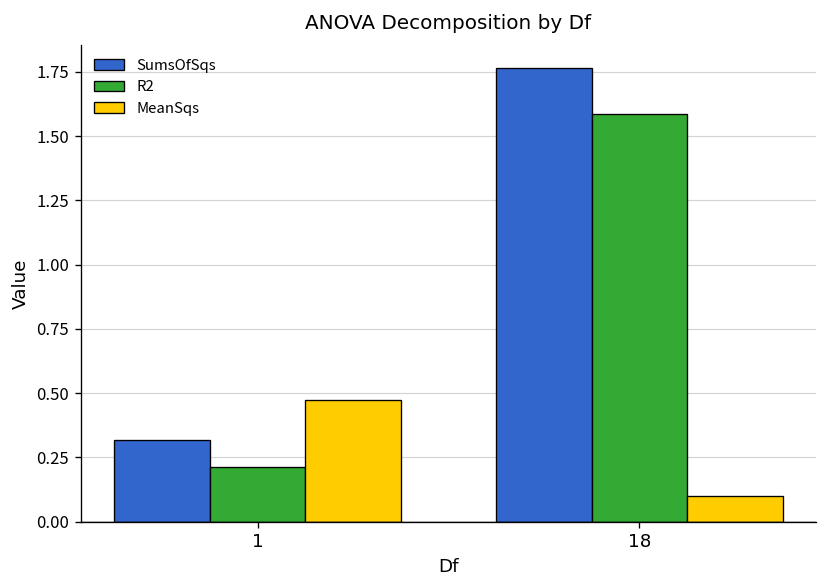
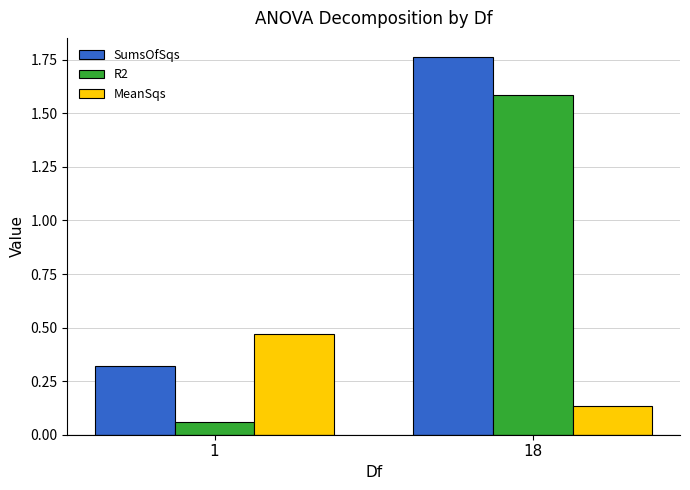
  {
    "SumsOfSqs": {
      "1": 0.32,
      "18": 1.76
    },
    "R2": {
-     "1": 0.21,
+     "1": 0.06,
      "18": 1.58
    },
    "MeanSqs": {
      "1": 0.47,
-     "18": 0.10
+     "18": 0.14
    }
  }
